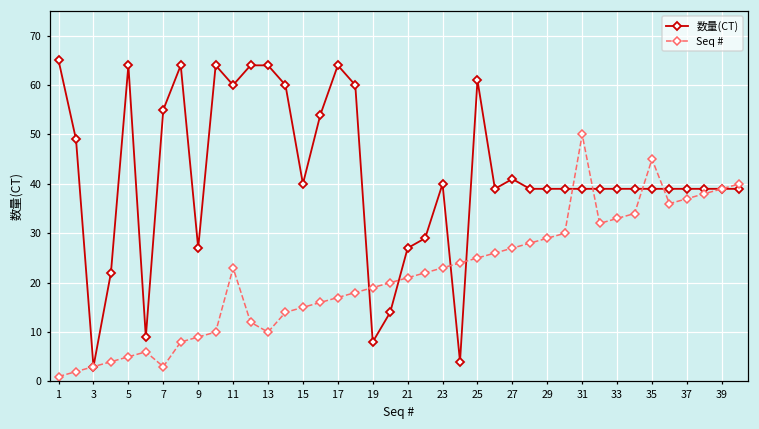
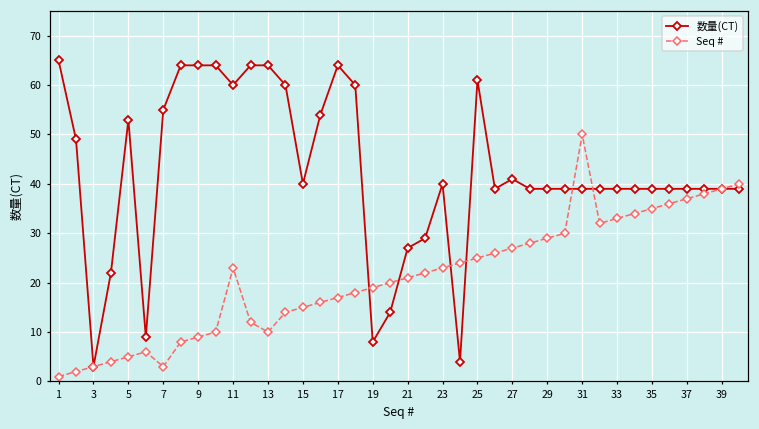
  {
    "数量(CT)": {
      "1": 65,
-     "5": 64,
+     "5": 53,
      "7": 55,
-     "9": 27,
+     "9": 64,
      "11": 60,
      "13": 64,
      "15": 40,
      "17": 64,
      "19": 8,
      "21": 27,
      "23": 40,
      "25": 61,
      "27": 41,
      "29": 39,
      "31": 39,
      "33": 39,
      "35": 39,
      "37": 39
    },
    "Seq #": {
      "1": 1,
      "5": 5,
      "7": 3,
      "9": 9,
      "11": 23,
      "13": 10,
      "15": 15,
      "17": 17,
      "19": 19,
      "21": 21,
      "23": 23,
      "25": 25,
      "27": 27,
      "29": 29,
      "31": 50,
      "33": 33,
-     "35": 45,
+     "35": 35,
      "37": 37
    }
  }
